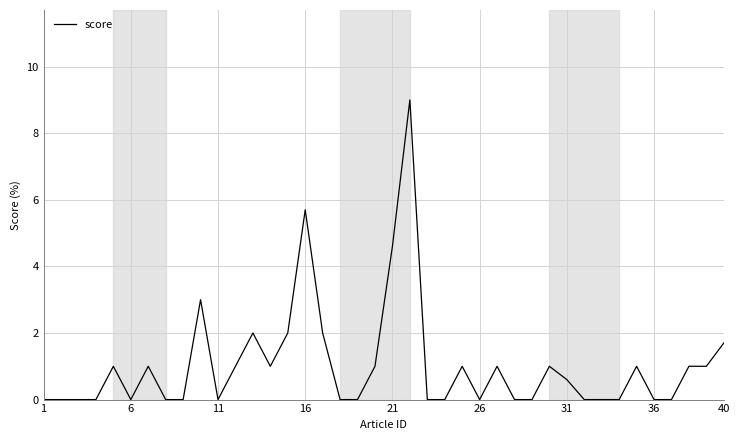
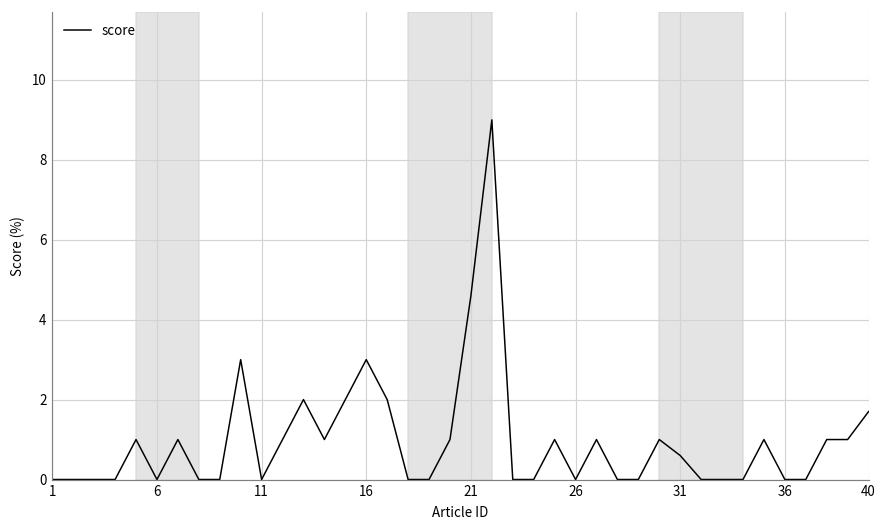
  {
    "1": 0.0,
    "6": 0.0,
    "11": 0.0,
-   "16": 5.7,
+   "16": 3.0,
    "21": 4.6,
    "26": 0.0,
    "31": 0.6,
    "36": 0.0,
    "40": 1.7
  }
